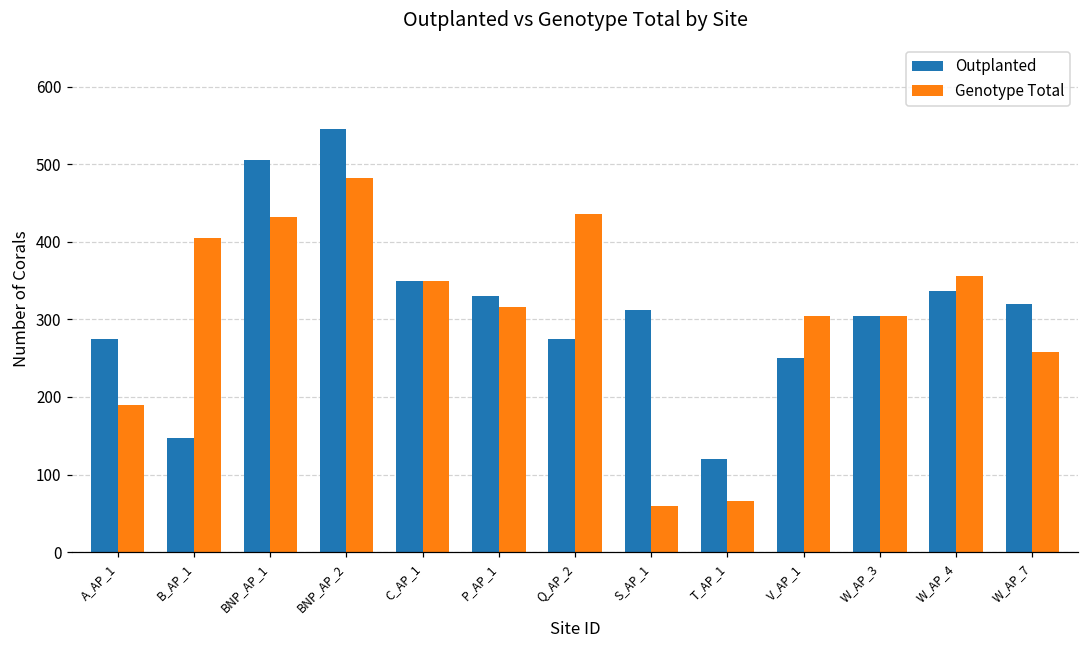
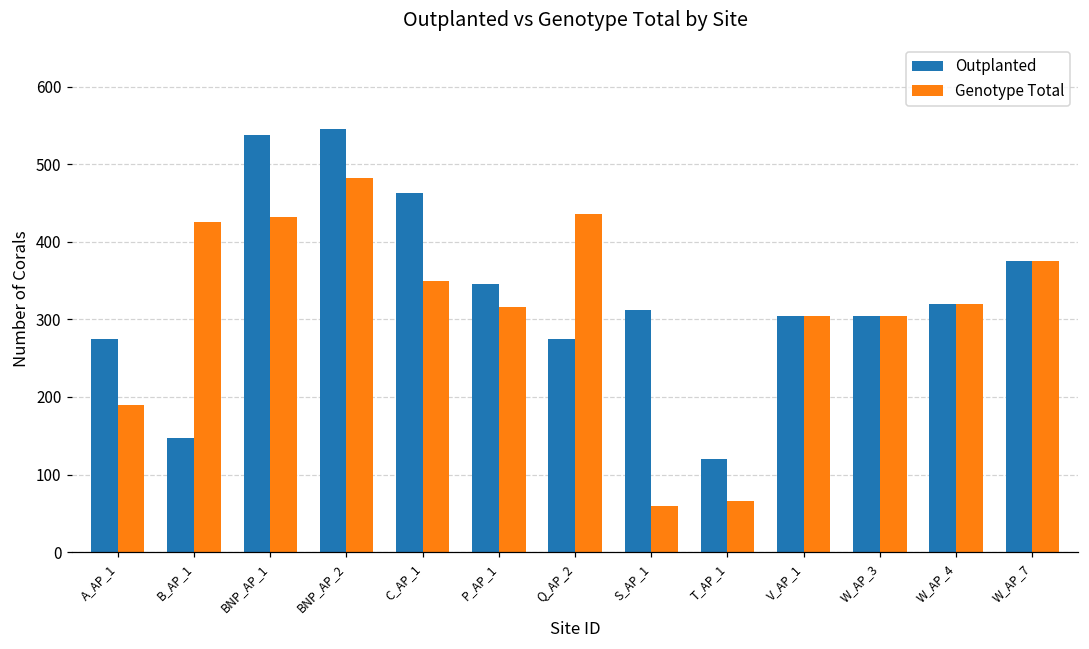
  {
    "Outplanted": {
      "A_AP_1": 280,
      "B_AP_1": 150,
-     "BNP_AP_1": 510,
+     "BNP_AP_1": 540,
      "BNP_AP_2": 550,
-     "C_AP_1": 350,
-     "P_AP_1": 330,
+     "C_AP_1": 460,
+     "P_AP_1": 350,
      "Q_AP_2": 280,
      "S_AP_1": 310,
      "T_AP_1": 120,
-     "V_AP_1": 250,
+     "V_AP_1": 310,
      "W_AP_3": 310,
-     "W_AP_4": 340,
-     "W_AP_7": 320
+     "W_AP_4": 320,
+     "W_AP_7": 380
    },
    "Genotype Total": {
      "A_AP_1": 190,
-     "B_AP_1": 410,
+     "B_AP_1": 430,
      "BNP_AP_1": 430,
      "BNP_AP_2": 480,
      "C_AP_1": 350,
      "P_AP_1": 320,
      "Q_AP_2": 440,
      "S_AP_1": 60,
      "T_AP_1": 70,
      "V_AP_1": 310,
      "W_AP_3": 310,
-     "W_AP_4": 360,
-     "W_AP_7": 260
+     "W_AP_4": 320,
+     "W_AP_7": 380
    }
  }
